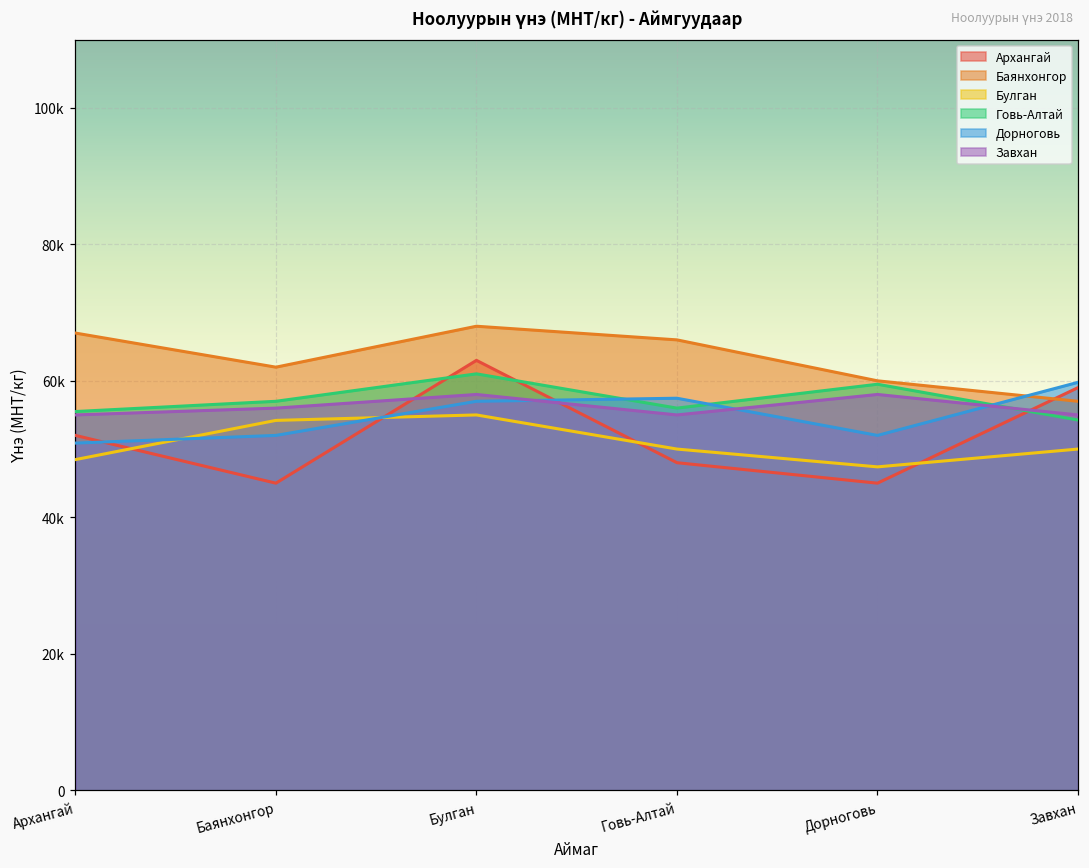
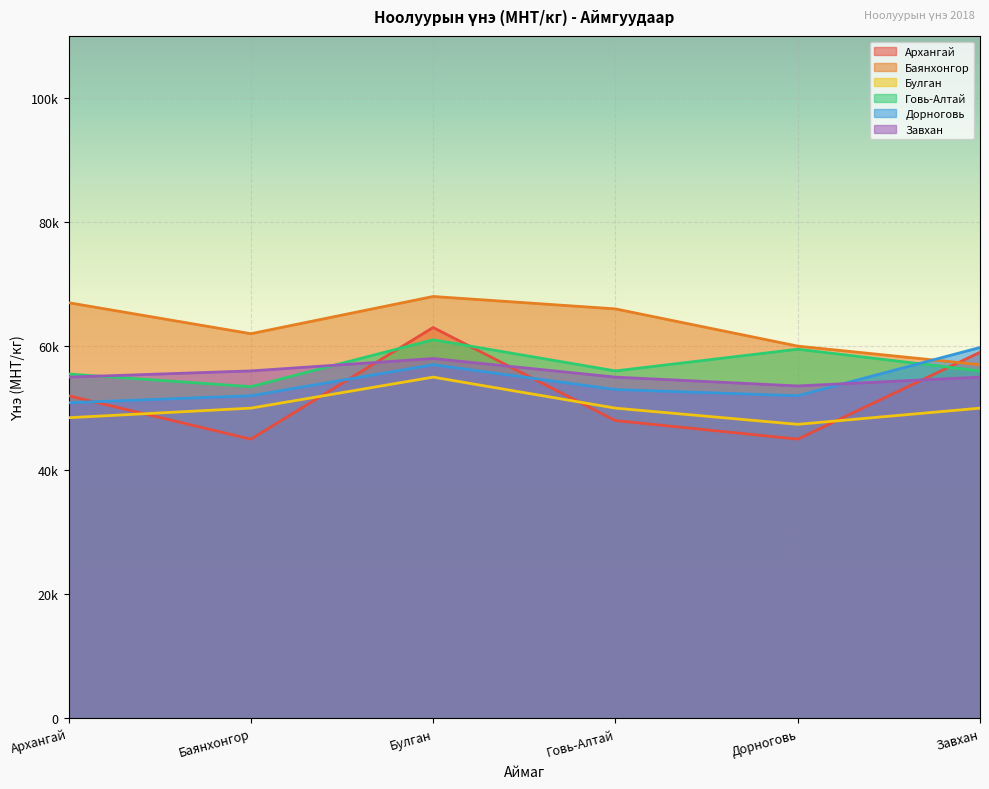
  {
    "Булган": {
      "Архангай": 48000,
-     "Баянхонгор": 54000,
+     "Баянхонгор": 50000,
      "Булган": 55000,
      "Говь-Алтай": 50000,
      "Дорноговь": 47000,
      "Завхан": 50000
    },
    "Говь-Алтай": {
      "Архангай": 56000,
-     "Баянхонгор": 57000,
+     "Баянхонгор": 53000,
      "Булган": 61000,
      "Говь-Алтай": 56000,
      "Дорноговь": 60000,
-     "Завхан": 54000
+     "Завхан": 56000
    },
    "Дорноговь": {
      "Архангай": 51000,
      "Баянхонгор": 52000,
      "Булган": 57000,
-     "Говь-Алтай": 57000,
+     "Говь-Алтай": 53000,
      "Дорноговь": 52000,
      "Завхан": 60000
    },
    "Завхан": {
      "Архангай": 55000,
      "Баянхонгор": 56000,
      "Булган": 58000,
      "Говь-Алтай": 55000,
-     "Дорноговь": 58000,
+     "Дорноговь": 54000,
      "Завхан": 55000
    }
  }
